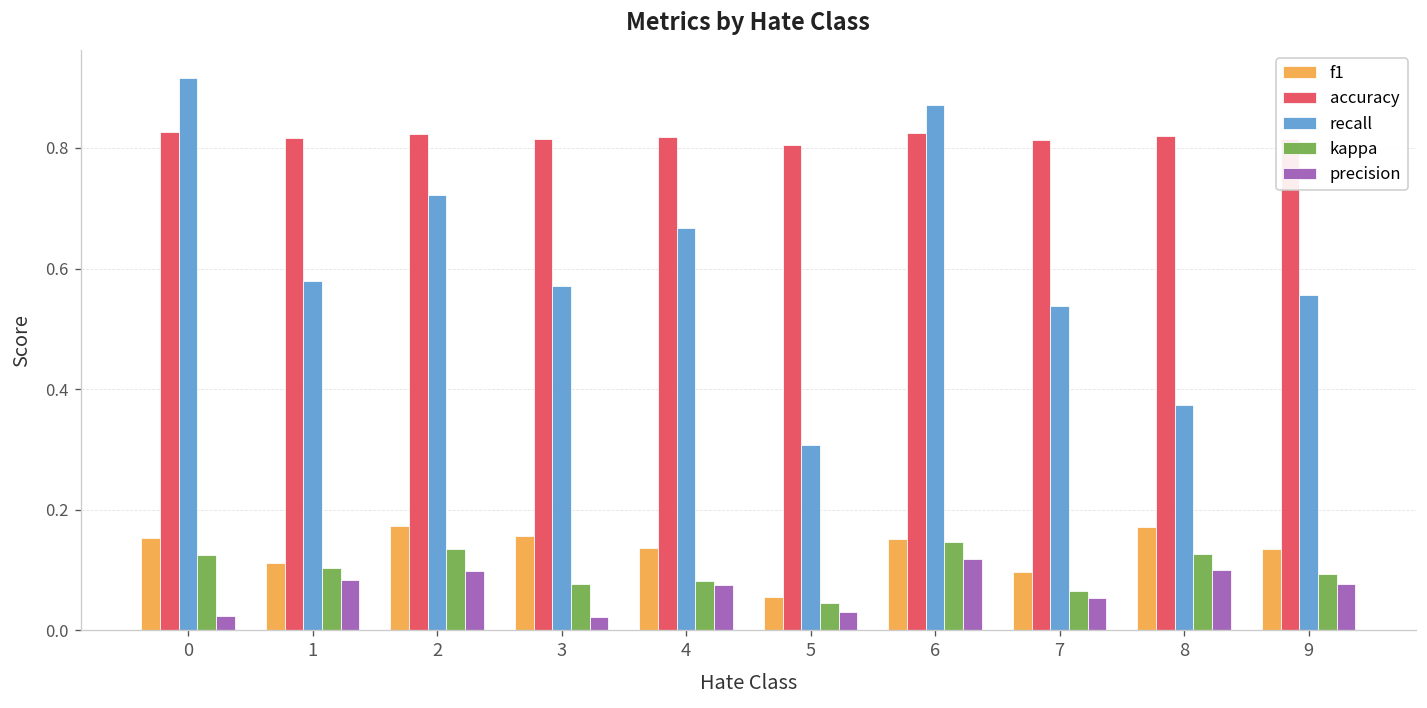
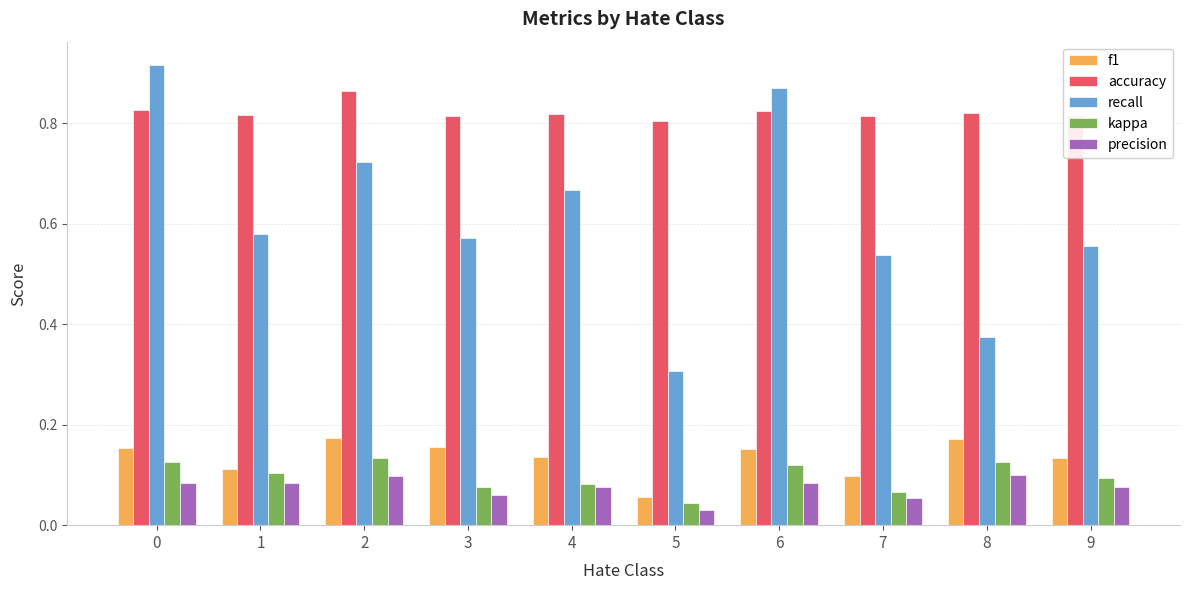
  {
    "f1": {
      "0": 0.15,
      "1": 0.11,
      "2": 0.17,
      "3": 0.16,
      "4": 0.14,
      "5": 0.06,
      "6": 0.15,
      "7": 0.10,
      "8": 0.17,
      "9": 0.13
    },
    "accuracy": {
      "0": 0.83,
      "1": 0.82,
-     "2": 0.82,
+     "2": 0.86,
      "3": 0.81,
      "4": 0.82,
      "5": 0.81,
      "6": 0.82,
      "7": 0.81,
      "8": 0.82
    },
    "recall": {
      "0": 0.92,
      "1": 0.58,
      "2": 0.72,
      "3": 0.57,
      "4": 0.67,
      "5": 0.31,
      "6": 0.87,
      "7": 0.54,
      "8": 0.37,
      "9": 0.56
    },
    "kappa": {
      "0": 0.13,
      "1": 0.10,
      "2": 0.13,
      "3": 0.08,
      "4": 0.08,
      "5": 0.04,
-     "6": 0.15,
+     "6": 0.12,
      "7": 0.07,
      "8": 0.13,
      "9": 0.09
    },
    "precision": {
-     "0": 0.02,
+     "0": 0.08,
      "1": 0.08,
      "2": 0.10,
-     "3": 0.02,
+     "3": 0.06,
      "4": 0.08,
      "5": 0.03,
-     "6": 0.12,
+     "6": 0.08,
      "7": 0.05,
      "8": 0.10,
      "9": 0.08
    }
  }
